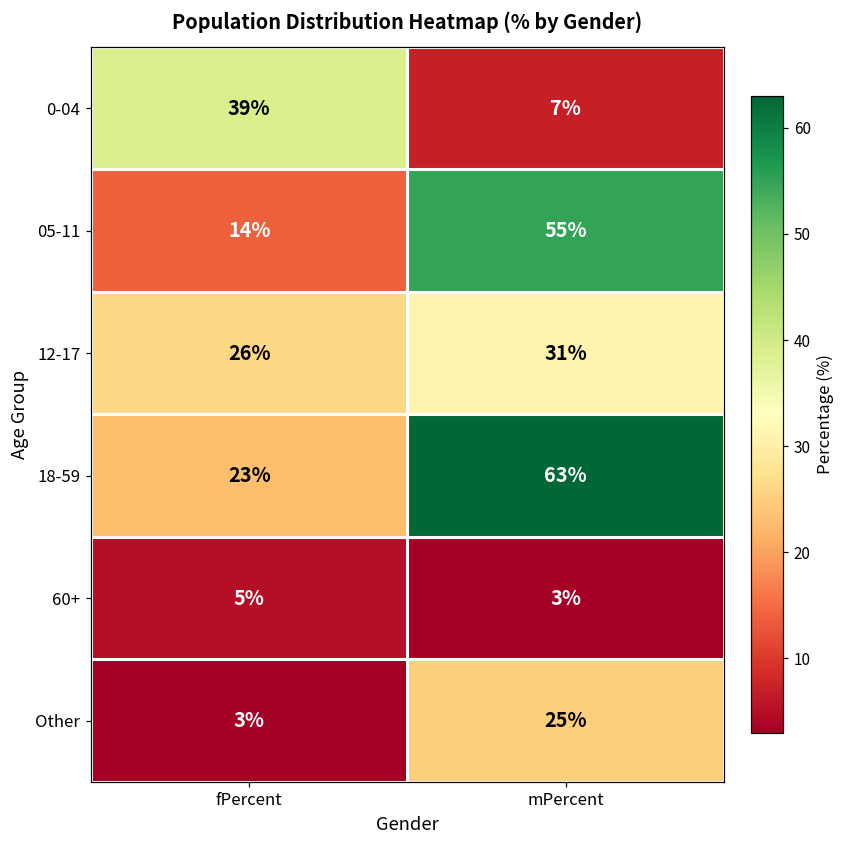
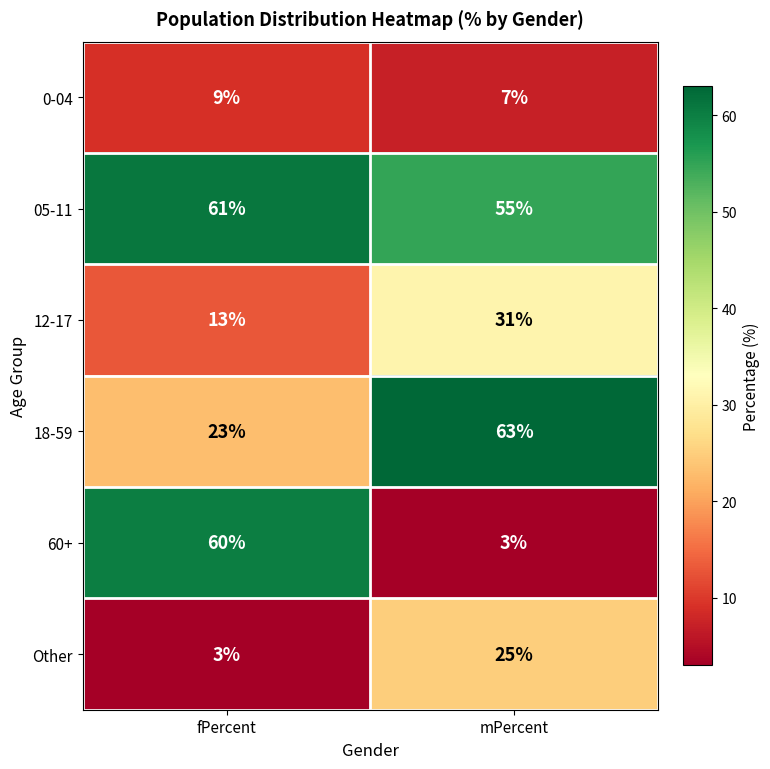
  {
    "0-04": {
-     "fPercent": "39%",
+     "fPercent": "9%",
      "mPercent": "7%"
    },
    "05-11": {
-     "fPercent": "14%",
+     "fPercent": "61%",
      "mPercent": "55%"
    },
    "12-17": {
-     "fPercent": "26%",
+     "fPercent": "13%",
      "mPercent": "31%"
    },
    "18-59": {
      "fPercent": "23%",
      "mPercent": "63%"
    },
    "60+": {
-     "fPercent": "5%",
+     "fPercent": "60%",
      "mPercent": "3%"
    },
    "Other": {
      "fPercent": "3%",
      "mPercent": "25%"
    }
  }
